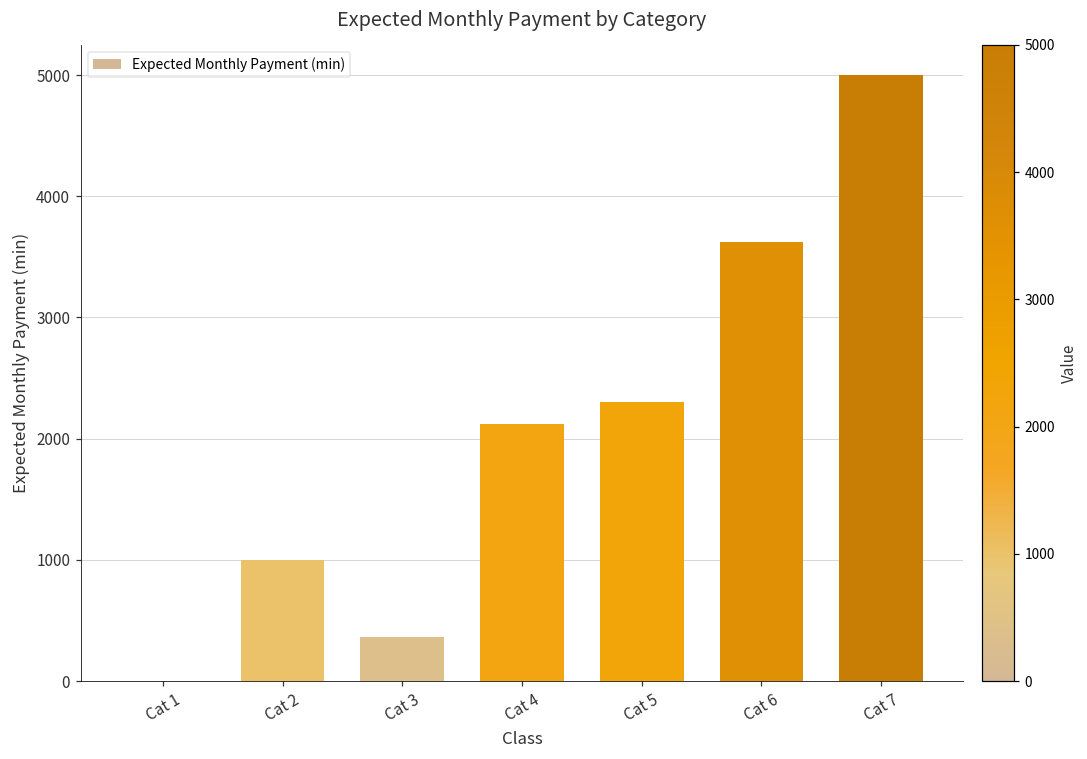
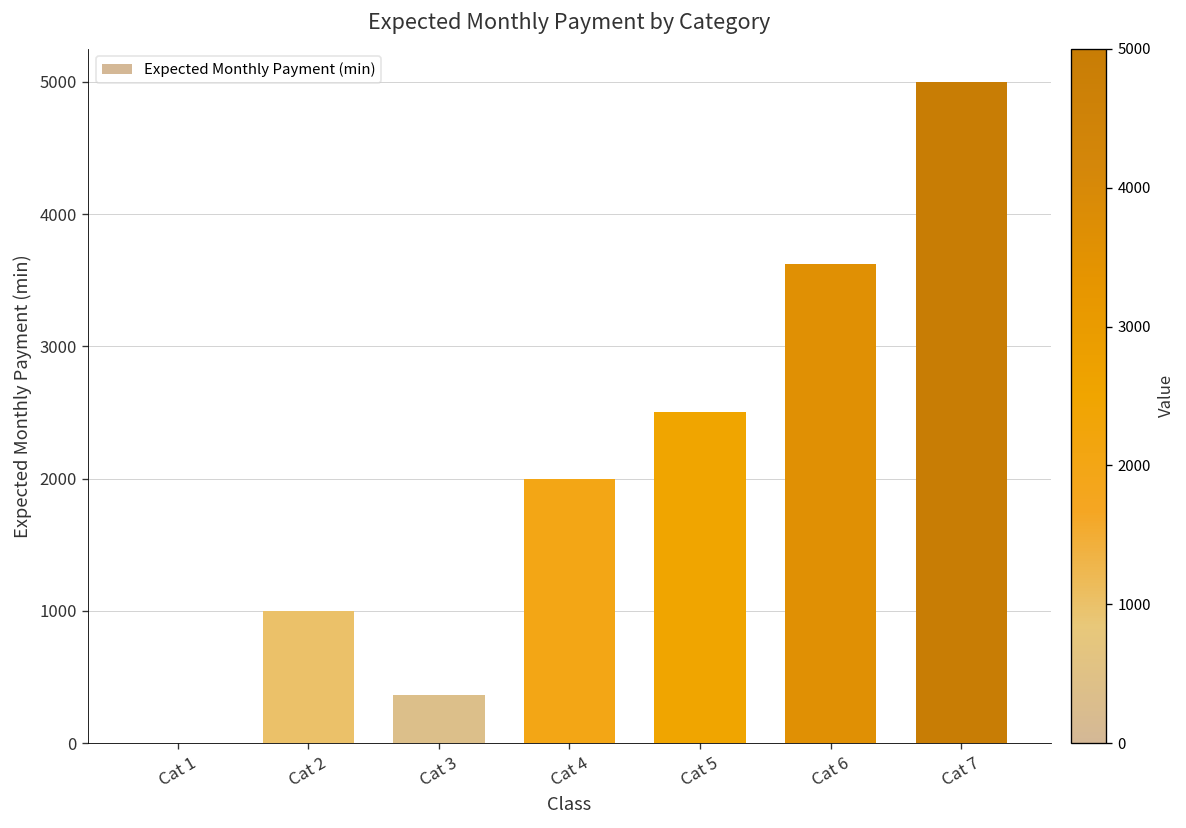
  {
    "Cat 1": 0,
    "Cat 2": 1000,
    "Cat 3": 370,
-   "Cat 4": 2130,
-   "Cat 5": 2310,
+   "Cat 4": 2000,
+   "Cat 5": 2500,
    "Cat 6": 3620,
    "Cat 7": 5000
  }
